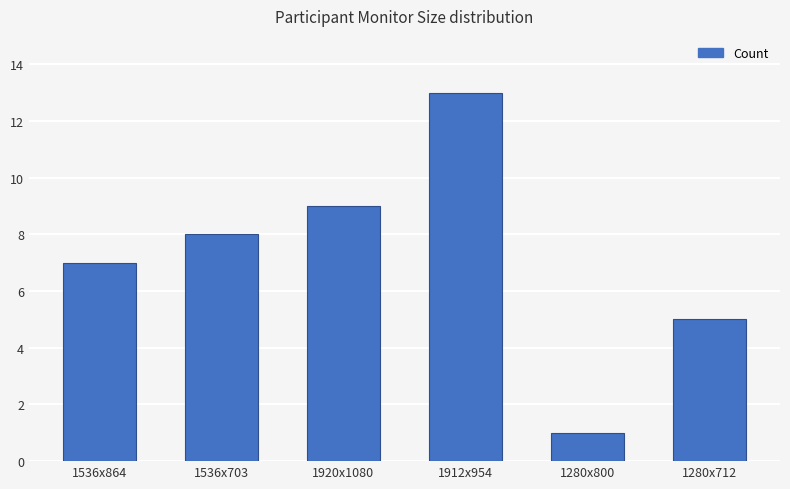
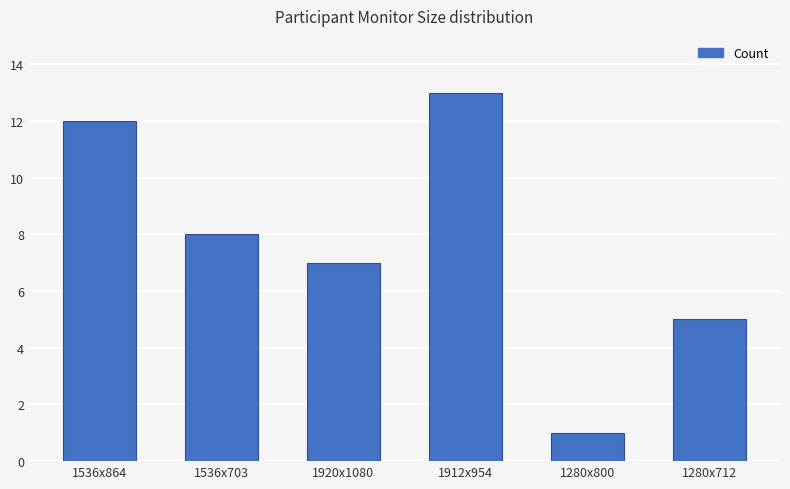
  {
-   "1536x864": 7,
+   "1536x864": 12,
    "1536x703": 8,
-   "1920x1080": 9,
+   "1920x1080": 7,
    "1912x954": 13,
    "1280x800": 1,
    "1280x712": 5
  }
